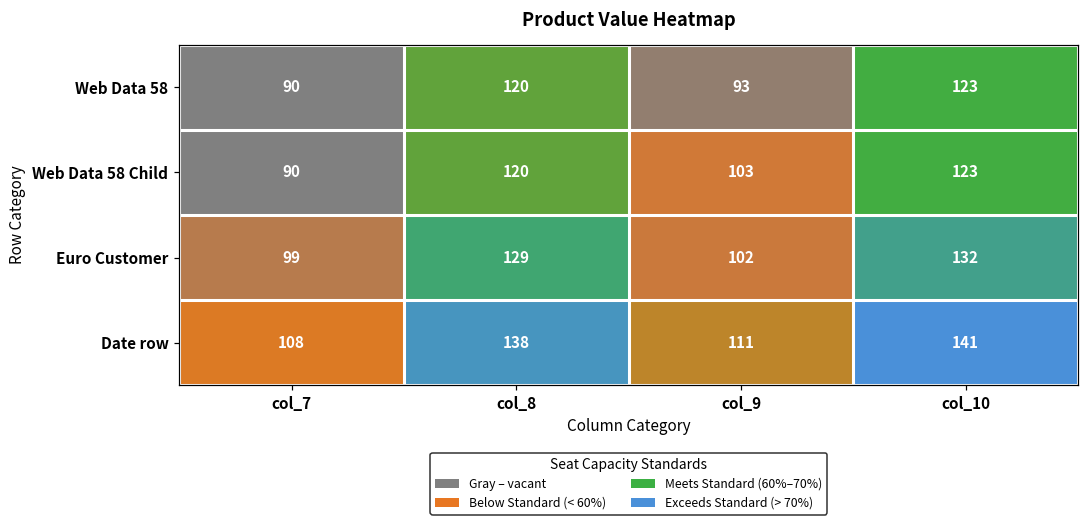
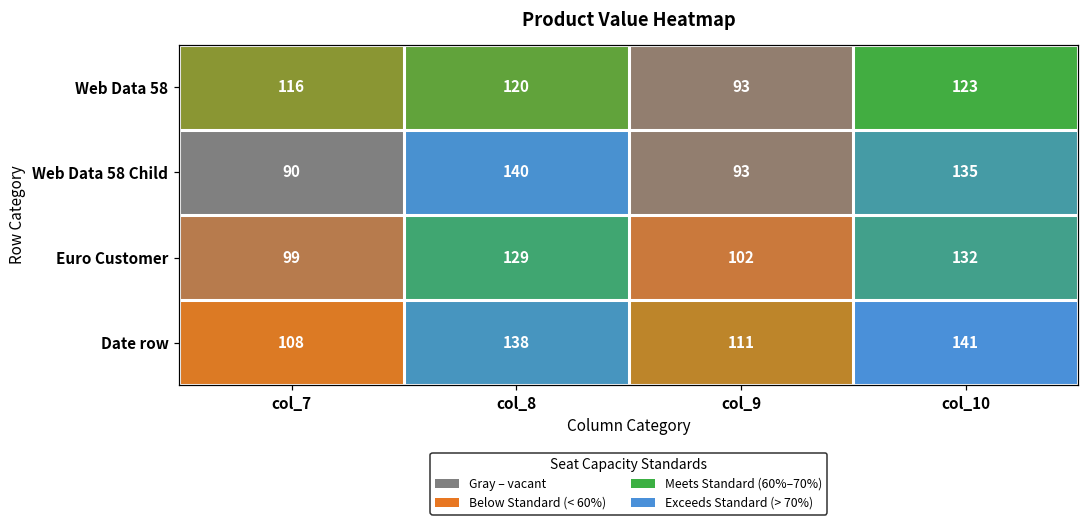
  {
    "Web Data 58": {
-     "col_7": 90,
+     "col_7": 116,
      "col_8": 120,
      "col_9": 93,
      "col_10": 123
    },
    "Web Data 58 Child": {
      "col_7": 90,
-     "col_8": 120,
-     "col_9": 103,
-     "col_10": 123
+     "col_8": 140,
+     "col_9": 93,
+     "col_10": 135
    },
    "Euro Customer": {
      "col_7": 99,
      "col_8": 129,
      "col_9": 102,
      "col_10": 132
    },
    "Date row": {
      "col_7": 108,
      "col_8": 138,
      "col_9": 111,
      "col_10": 141
    }
  }
